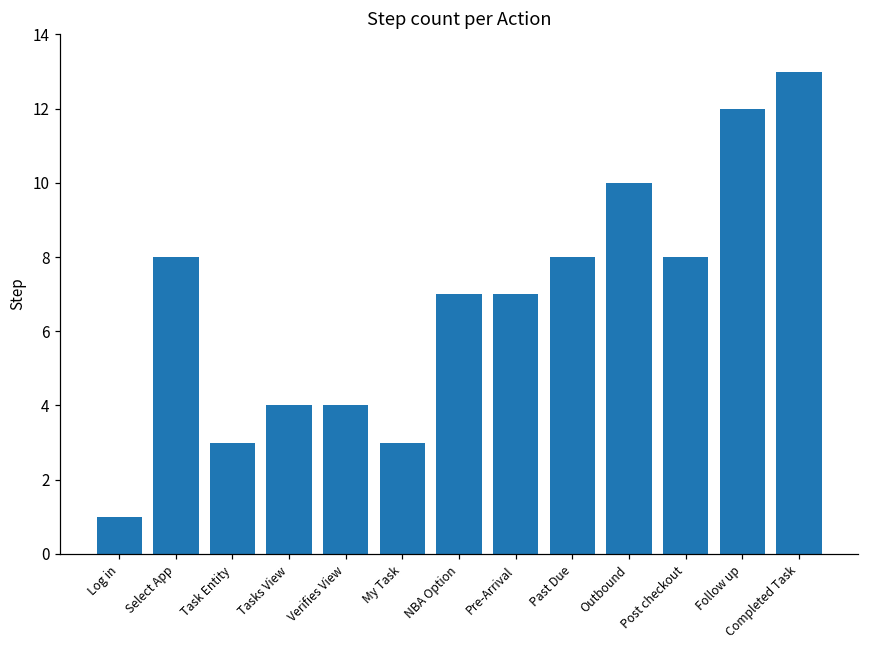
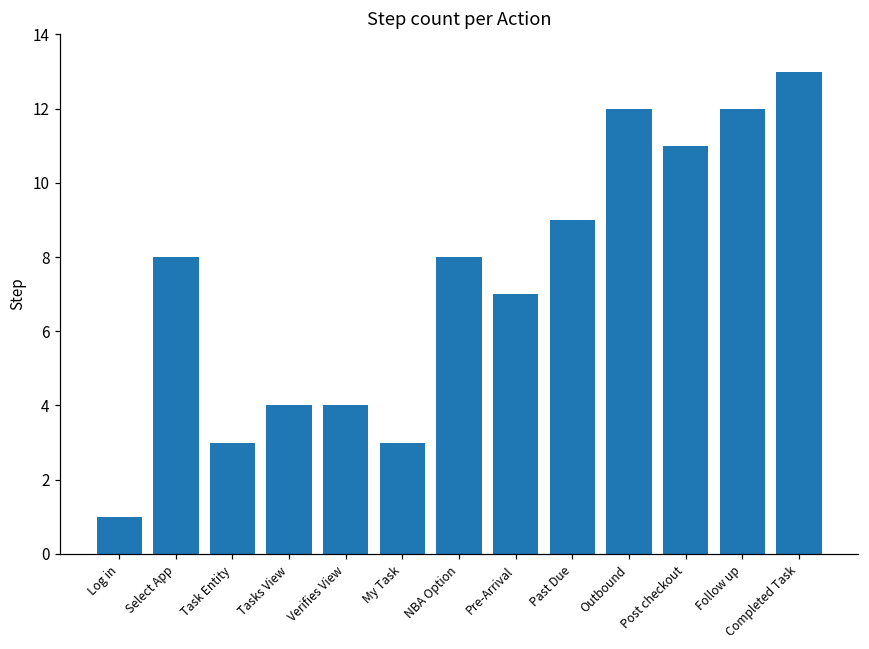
  {
    "Log in": 1,
    "Select App": 8,
    "Task Entity": 3,
    "Tasks View": 4,
    "Verifies View": 4,
    "My Task": 3,
-   "NBA Option": 7,
+   "NBA Option": 8,
    "Pre-Arrival": 7,
-   "Past Due": 8,
-   "Outbound": 10,
-   "Post checkout": 8,
+   "Past Due": 9,
+   "Outbound": 12,
+   "Post checkout": 11,
    "Follow up": 12,
    "Completed Task": 13
  }
